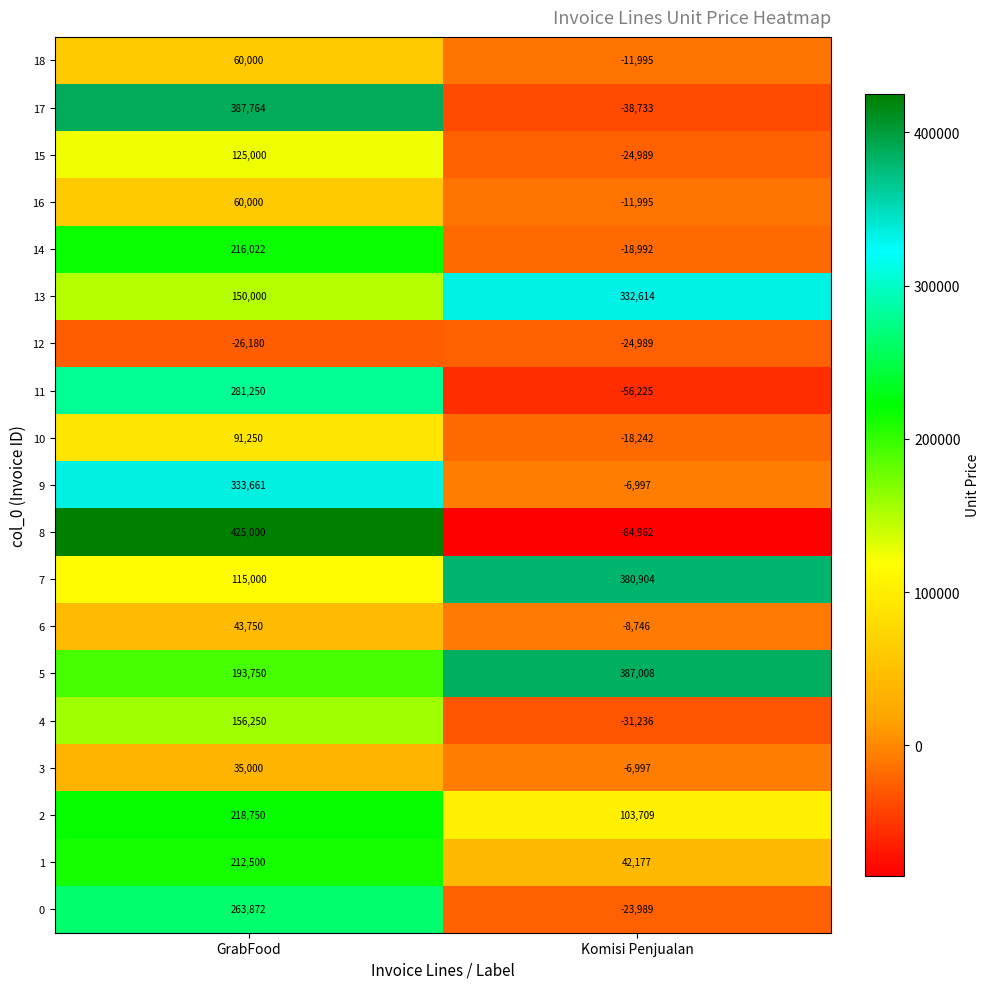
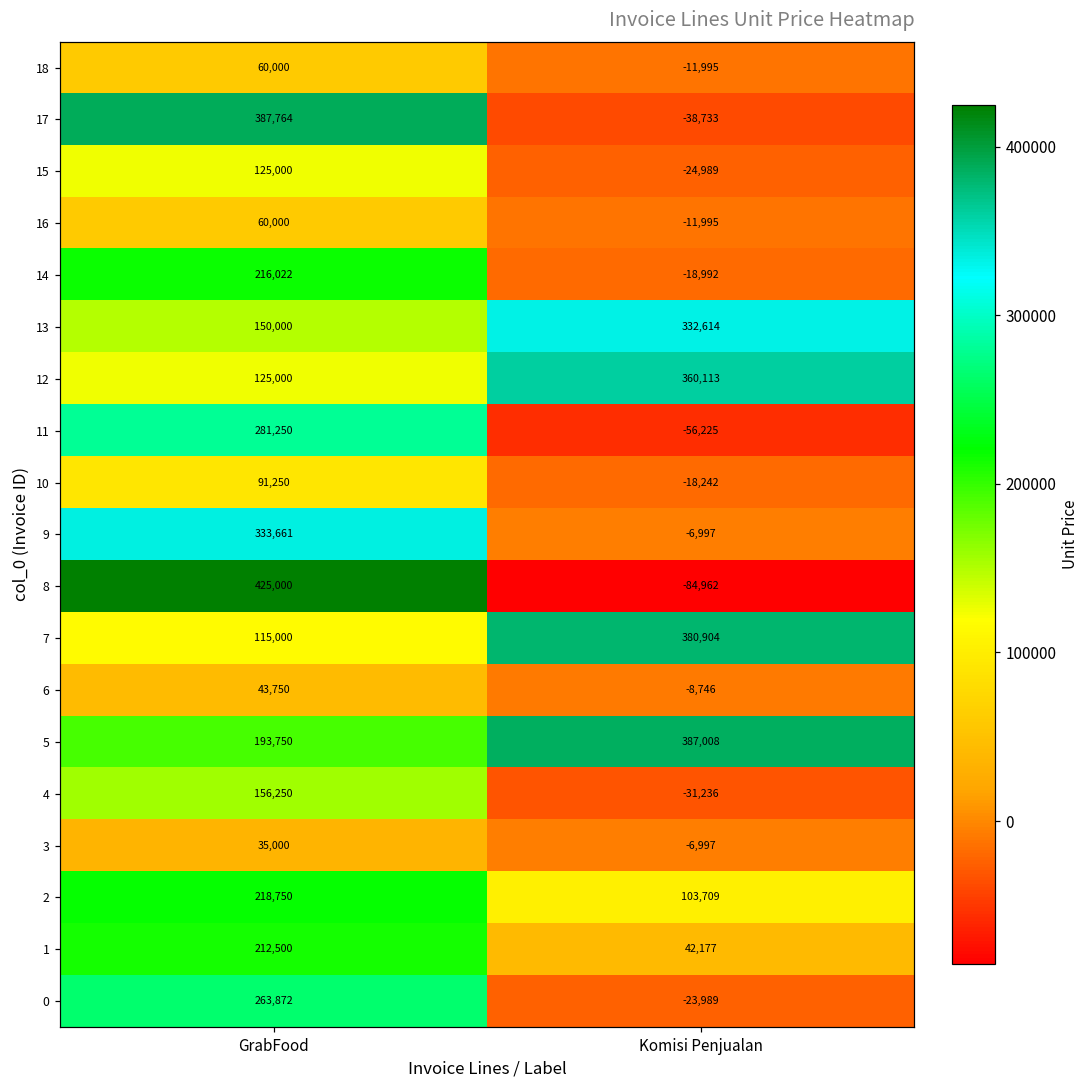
  {
    "18": {
      "GrabFood": "60,000",
      "Komisi Penjualan": "-11,995"
    },
    "17": {
      "GrabFood": "387,764",
      "Komisi Penjualan": "-38,733"
    },
    "15": {
      "GrabFood": "125,000",
      "Komisi Penjualan": "-24,989"
    },
    "16": {
      "GrabFood": "60,000",
      "Komisi Penjualan": "-11,995"
    },
    "14": {
      "GrabFood": "216,022",
      "Komisi Penjualan": "-18,992"
    },
    "13": {
      "GrabFood": "150,000",
      "Komisi Penjualan": "332,614"
    },
    "12": {
-     "GrabFood": "-26,180",
-     "Komisi Penjualan": "-24,989"
+     "GrabFood": "125,000",
+     "Komisi Penjualan": "360,113"
    },
    "11": {
      "GrabFood": "281,250",
      "Komisi Penjualan": "-56,225"
    },
    "10": {
      "GrabFood": "91,250",
      "Komisi Penjualan": "-18,242"
    },
    "9": {
      "GrabFood": "333,661",
      "Komisi Penjualan": "-6,997"
    },
    "8": {
      "GrabFood": "425,000",
      "Komisi Penjualan": "-84,962"
    },
    "7": {
      "GrabFood": "115,000",
      "Komisi Penjualan": "380,904"
    },
    "6": {
      "GrabFood": "43,750",
      "Komisi Penjualan": "-8,746"
    },
    "5": {
      "GrabFood": "193,750",
      "Komisi Penjualan": "387,008"
    },
    "4": {
      "GrabFood": "156,250",
      "Komisi Penjualan": "-31,236"
    },
    "3": {
      "GrabFood": "35,000",
      "Komisi Penjualan": "-6,997"
    },
    "2": {
      "GrabFood": "218,750",
      "Komisi Penjualan": "103,709"
    },
    "1": {
      "GrabFood": "212,500",
      "Komisi Penjualan": "42,177"
    },
    "0": {
      "GrabFood": "263,872",
      "Komisi Penjualan": "-23,989"
    }
  }
